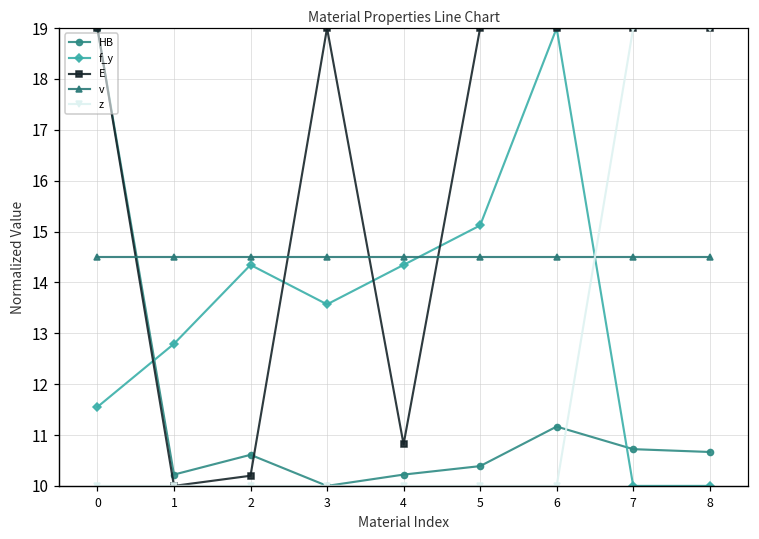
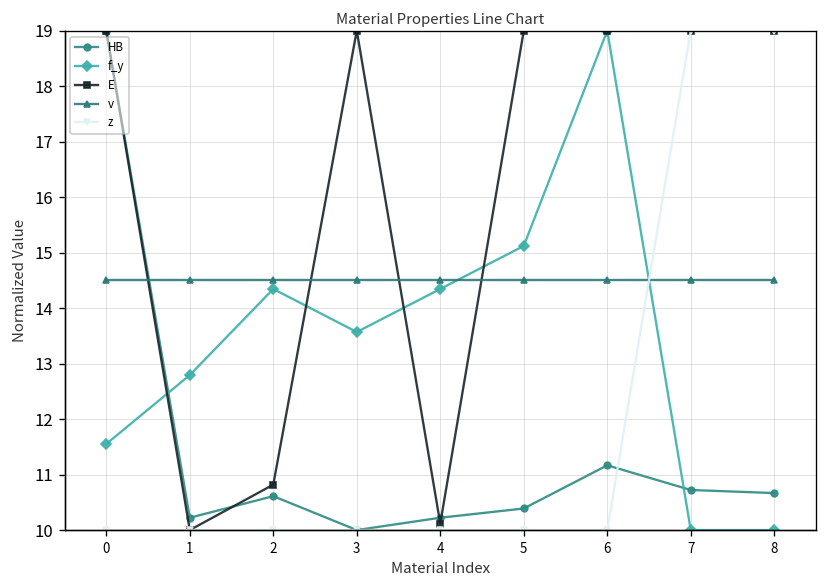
  {
    "E": {
-     "2": 10.2,
+     "2": 10.8,
      "3": 19.0,
-     "4": 10.8,
+     "4": 10.1,
      "5": 19.0
    },
    "z": {
      "0": 10.0,
      "2": 10.0,
      "4": 10.0,
      "5": 10.0,
      "6": 10.0
    }
  }
